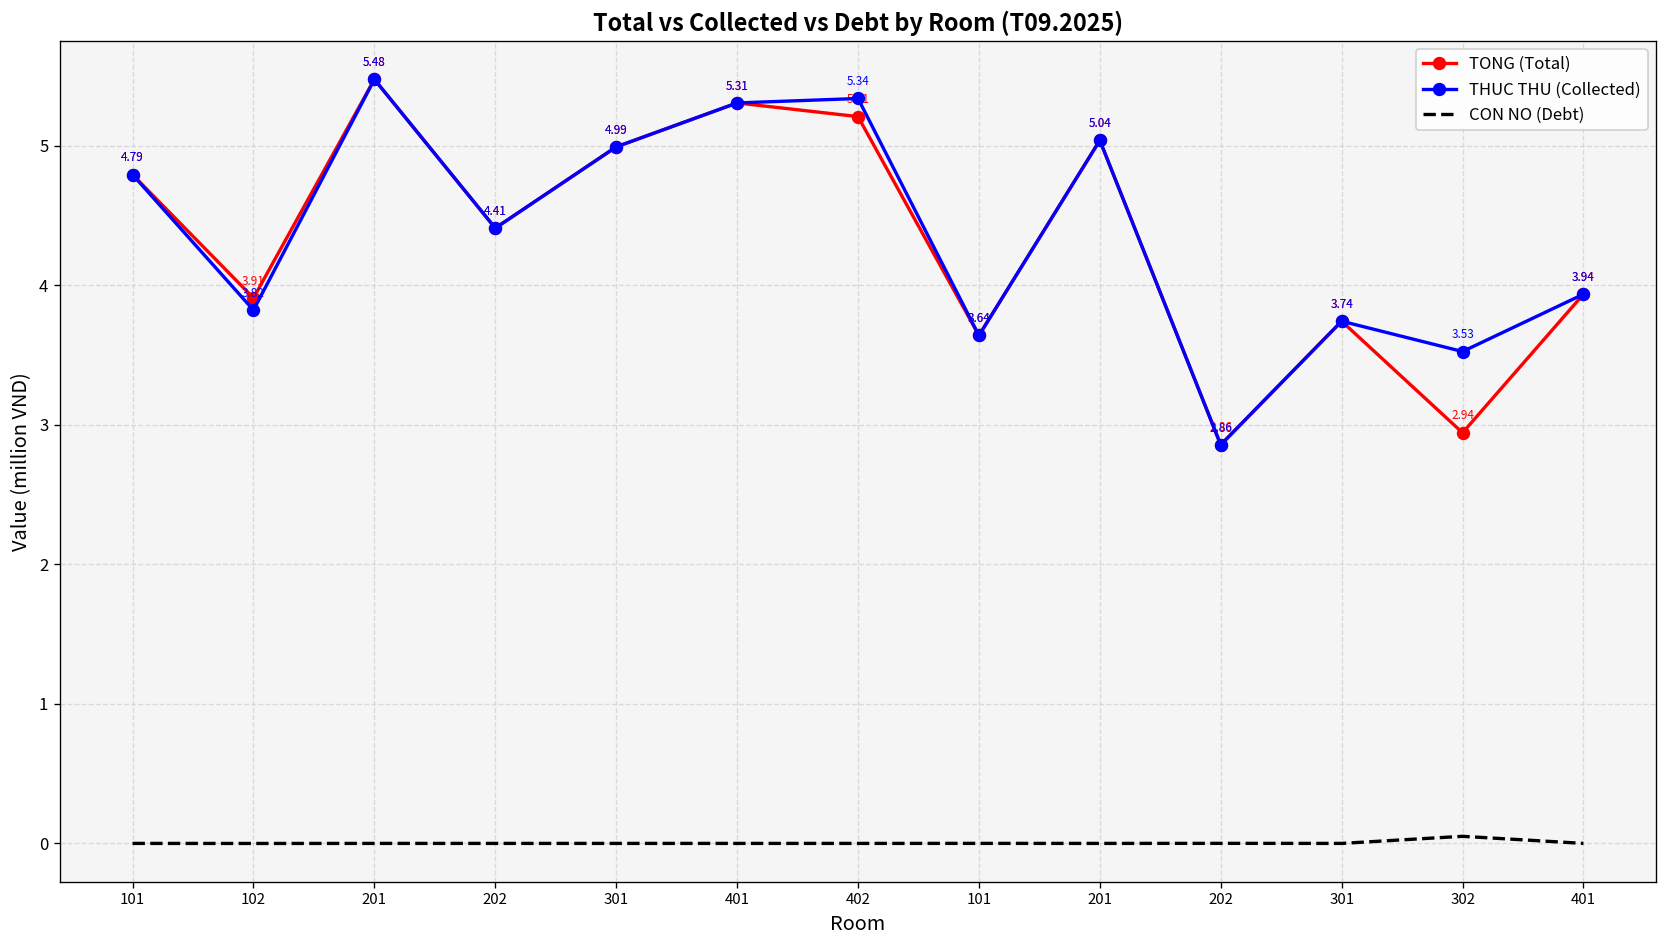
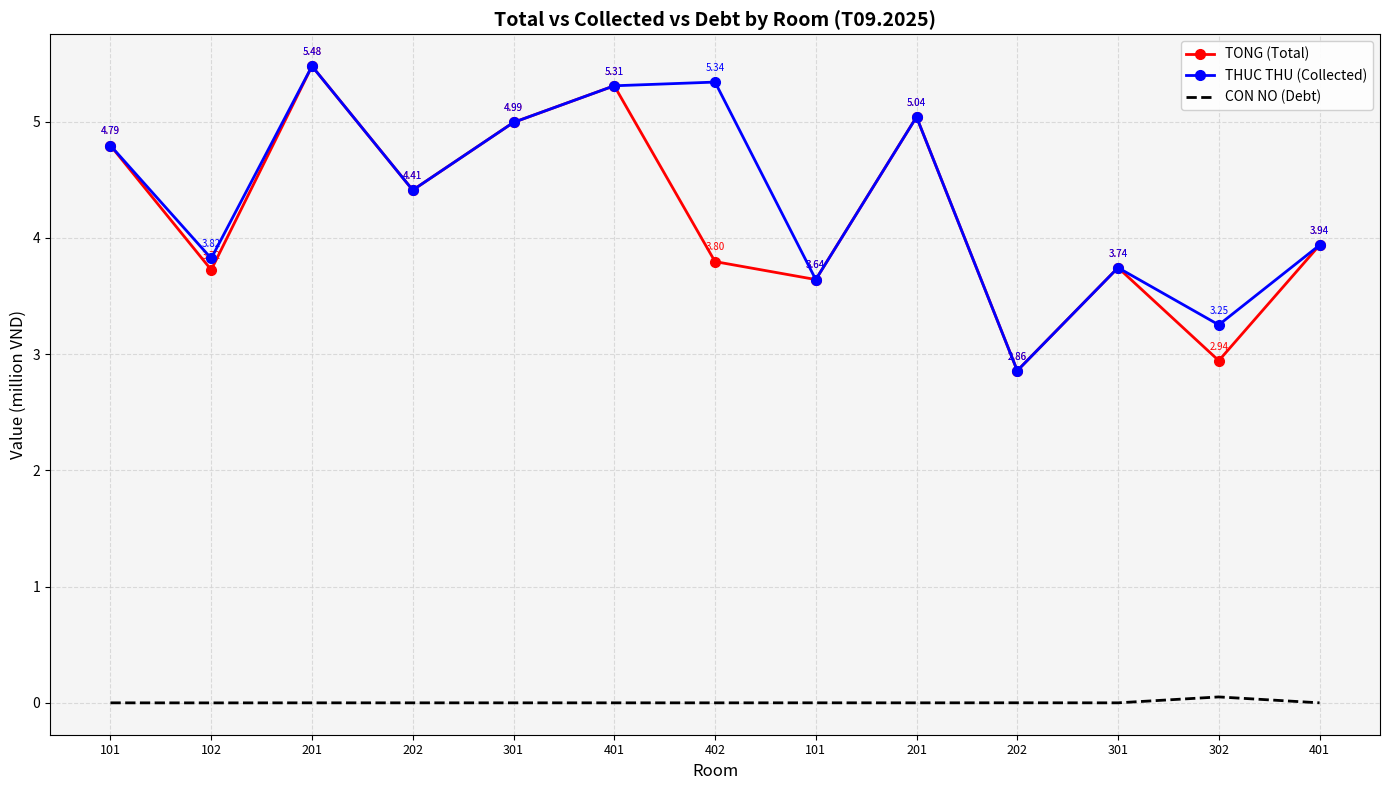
  {
    "TONG (Total)": {
-     "102": 3.91,
-     "402": 5.21,
+     "102": 3.72,
+     "402": 3.80,
      "302": 2.94
    },
    "THUC THU (Collected)": {
      "402": 5.34,
-     "302": 3.53
+     "302": 3.25
    },
    "CON NO (Debt)": {
      "102": 0.00,
      "402": 0.00,
      "302": 0.05
    }
  }
